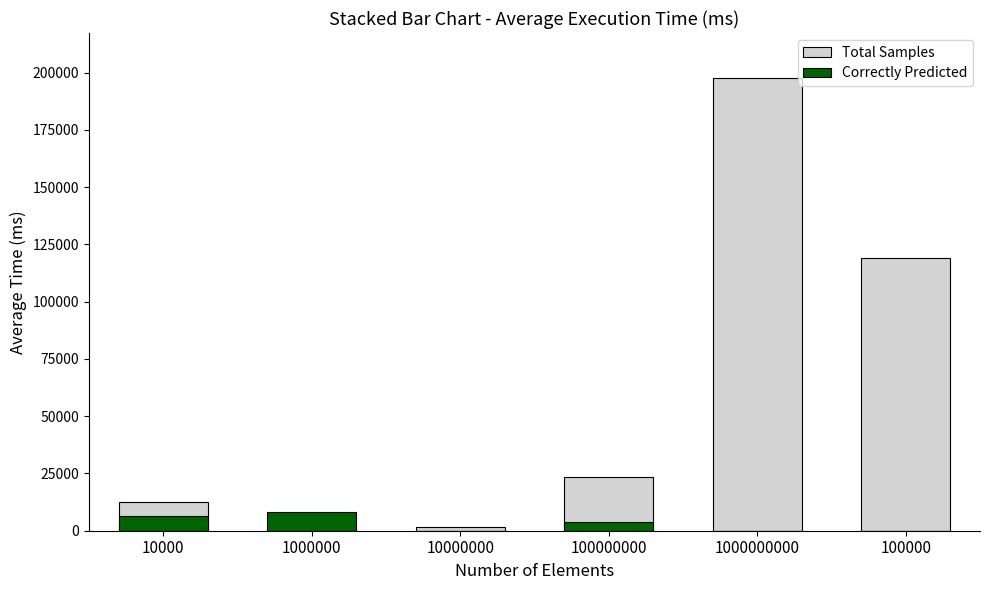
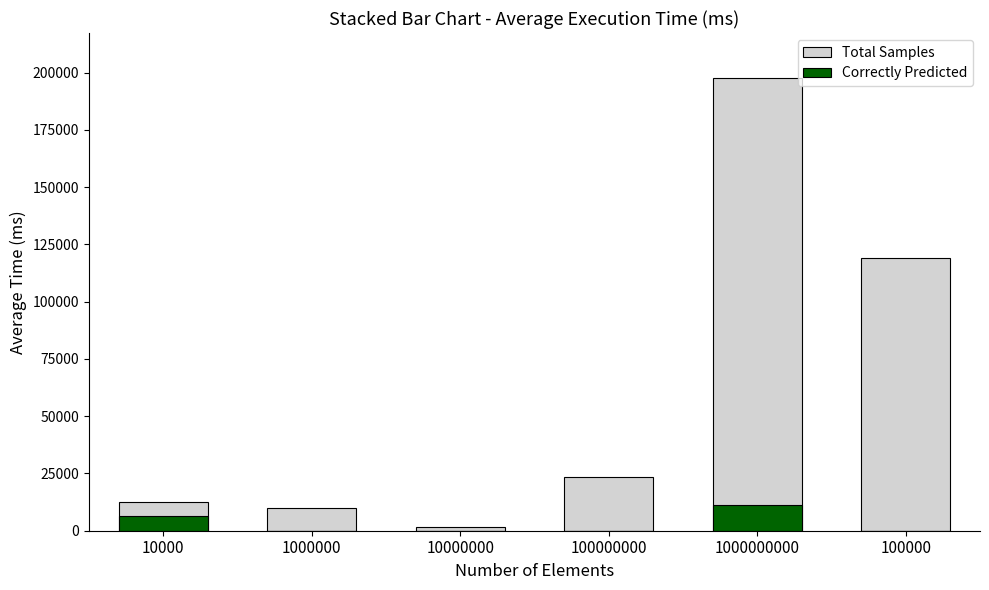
  {
    "Total Samples": {
      "10000": 13000,
-     "1000000": 0,
+     "1000000": 10000,
      "10000000": 2000,
      "100000000": 23000,
      "1000000000": 198000,
      "100000": 119000
    },
    "Correctly Predicted": {
-     "1000000": 8000,
-     "100000000": 4000,
-     "1000000000": 0
+     "1000000": 0,
+     "100000000": 0,
+     "1000000000": 11000
    }
  }
